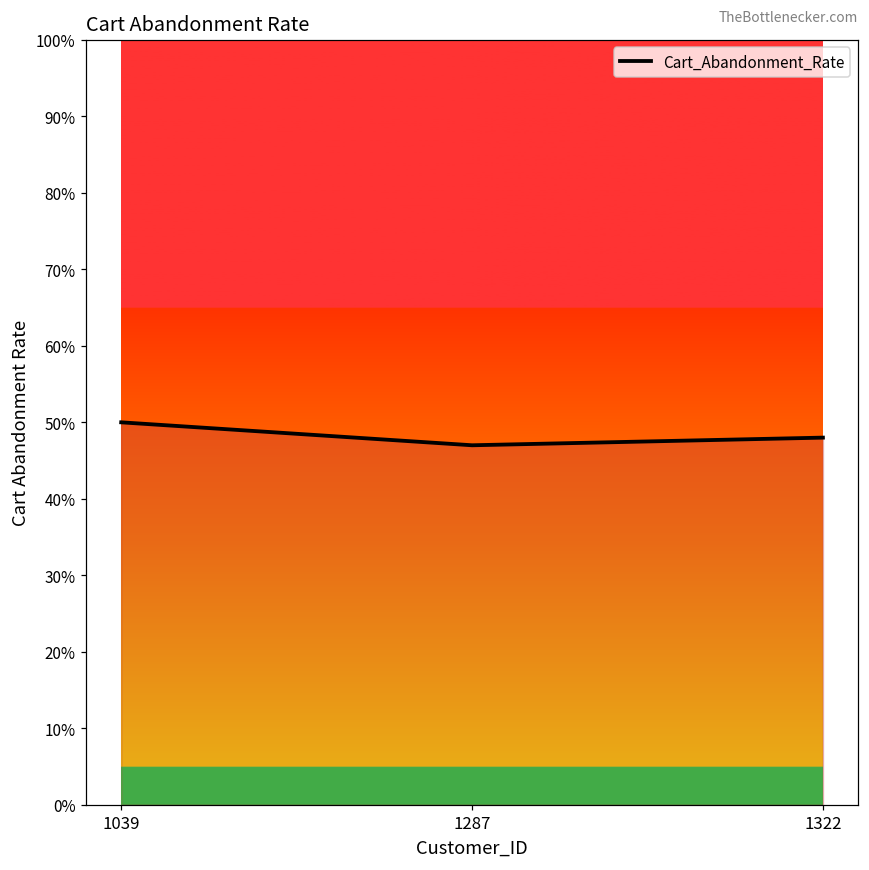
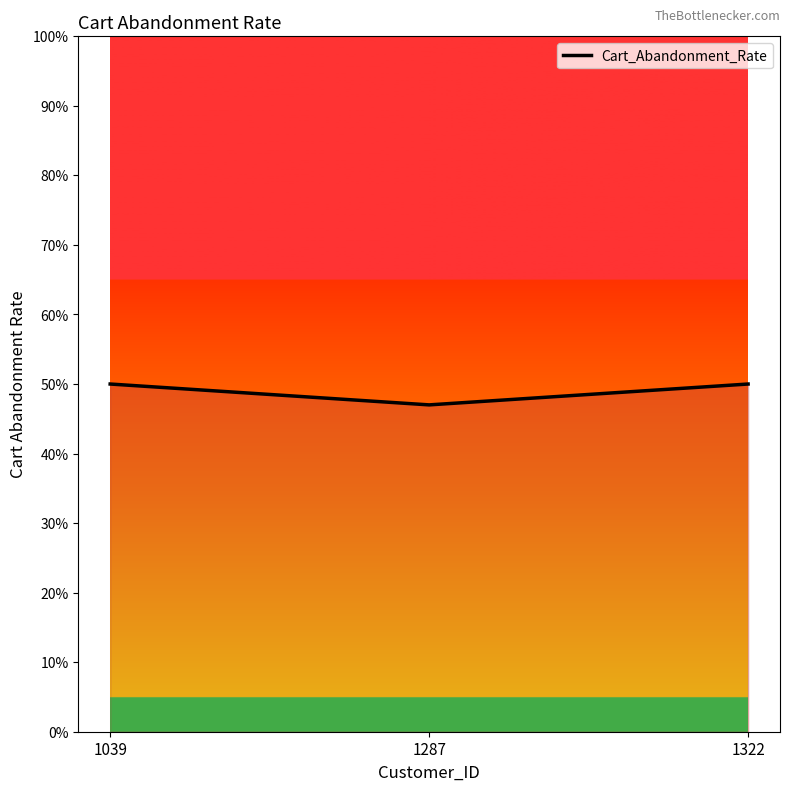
  {
    "1039": "50%",
    "1287": "47%",
-   "1322": "48%"
+   "1322": "50%"
  }
